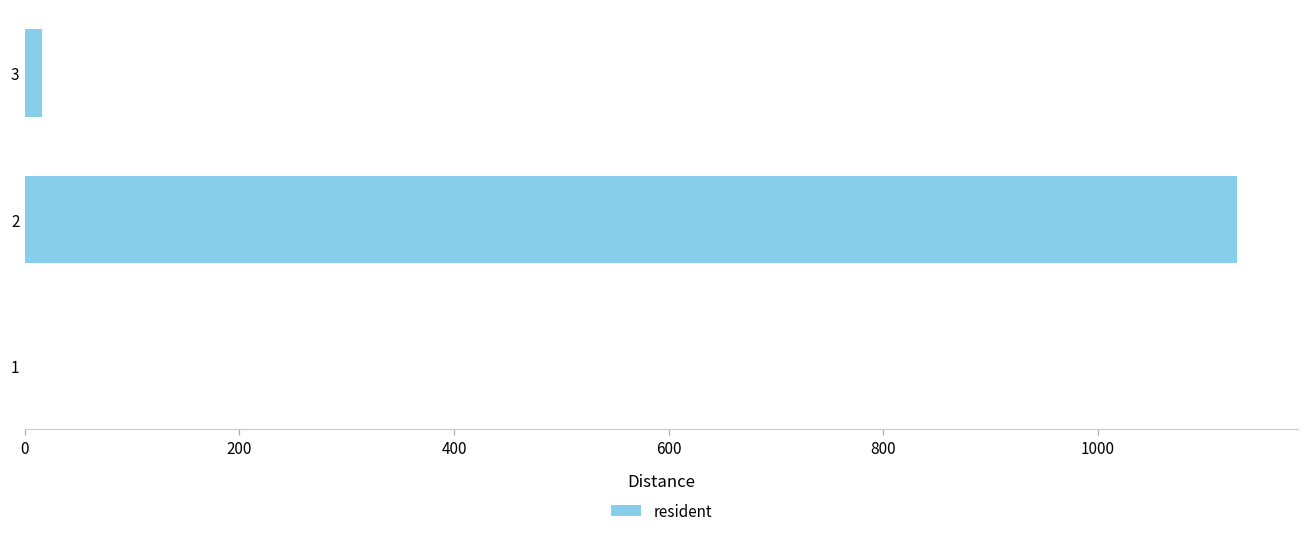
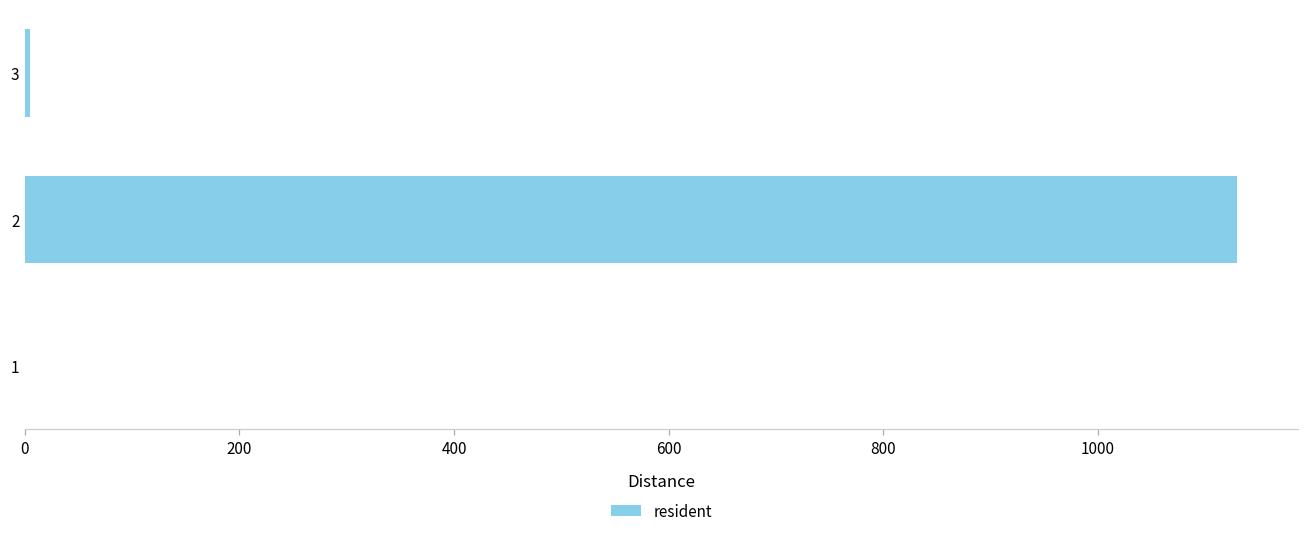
  {
-   "3": 20,
+   "3": 10,
    "2": 1130,
    "1": 0
  }
